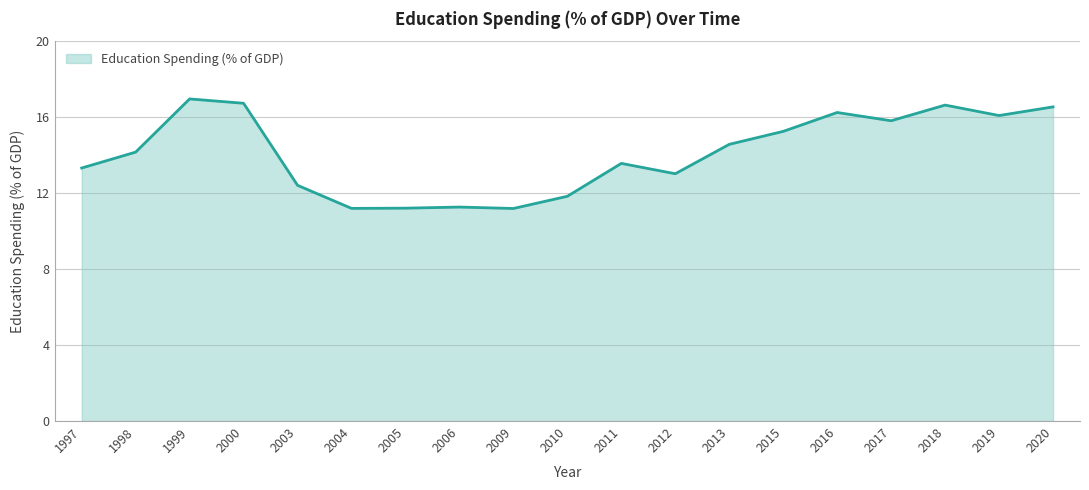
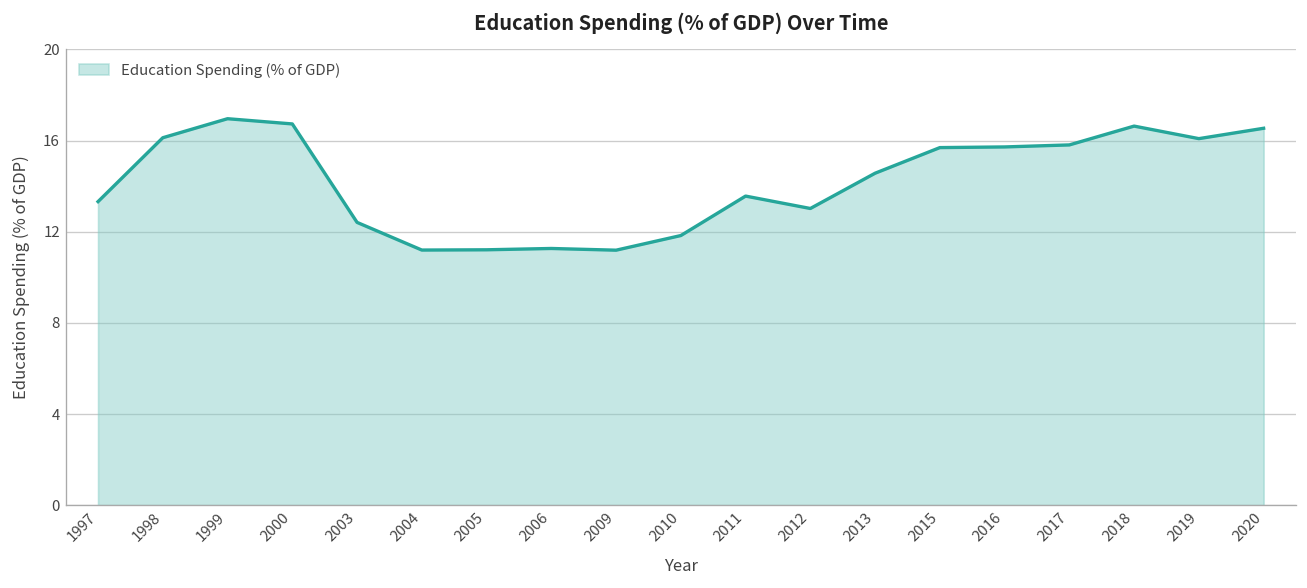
  {
    "1997": 13.3,
-   "1998": 14.2,
+   "1998": 16.1,
    "1999": 17.0,
    "2000": 16.7,
    "2003": 12.4,
    "2004": 11.2,
    "2005": 11.2,
    "2006": 11.3,
    "2009": 11.2,
    "2010": 11.8,
    "2011": 13.6,
    "2012": 13.0,
    "2013": 14.6,
-   "2015": 15.3,
-   "2016": 16.2,
+   "2015": 15.7,
+   "2016": 15.7,
    "2017": 15.8,
    "2018": 16.6,
    "2019": 16.1,
    "2020": 16.5
  }
